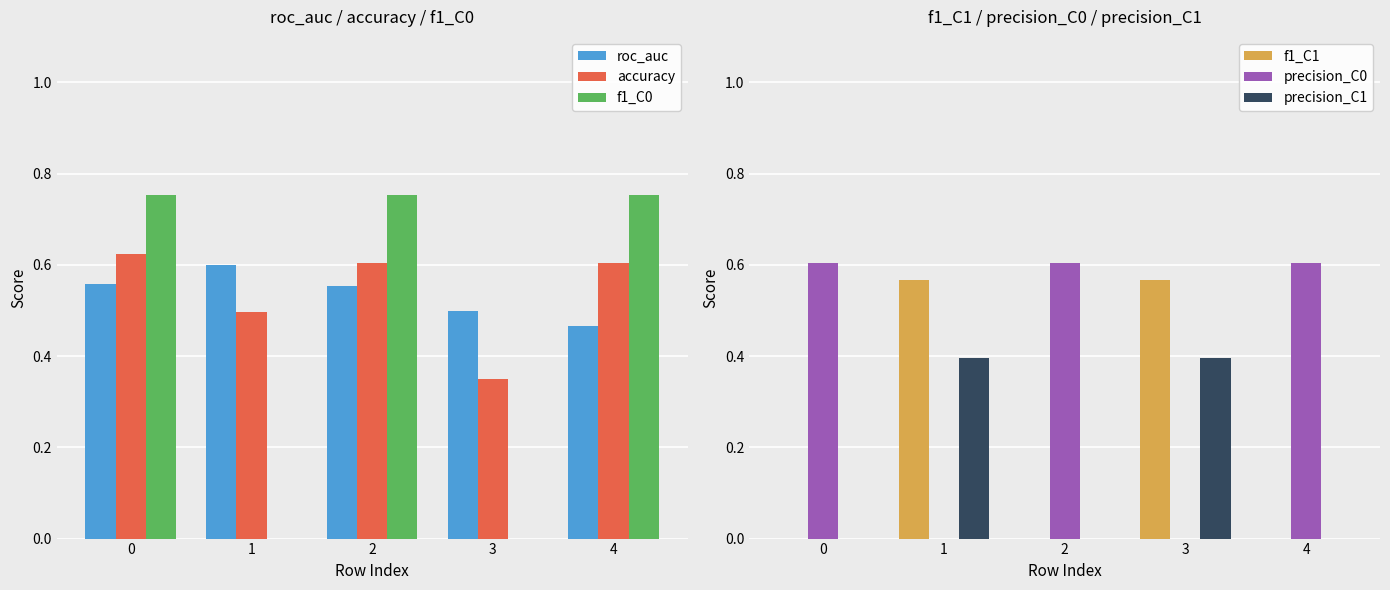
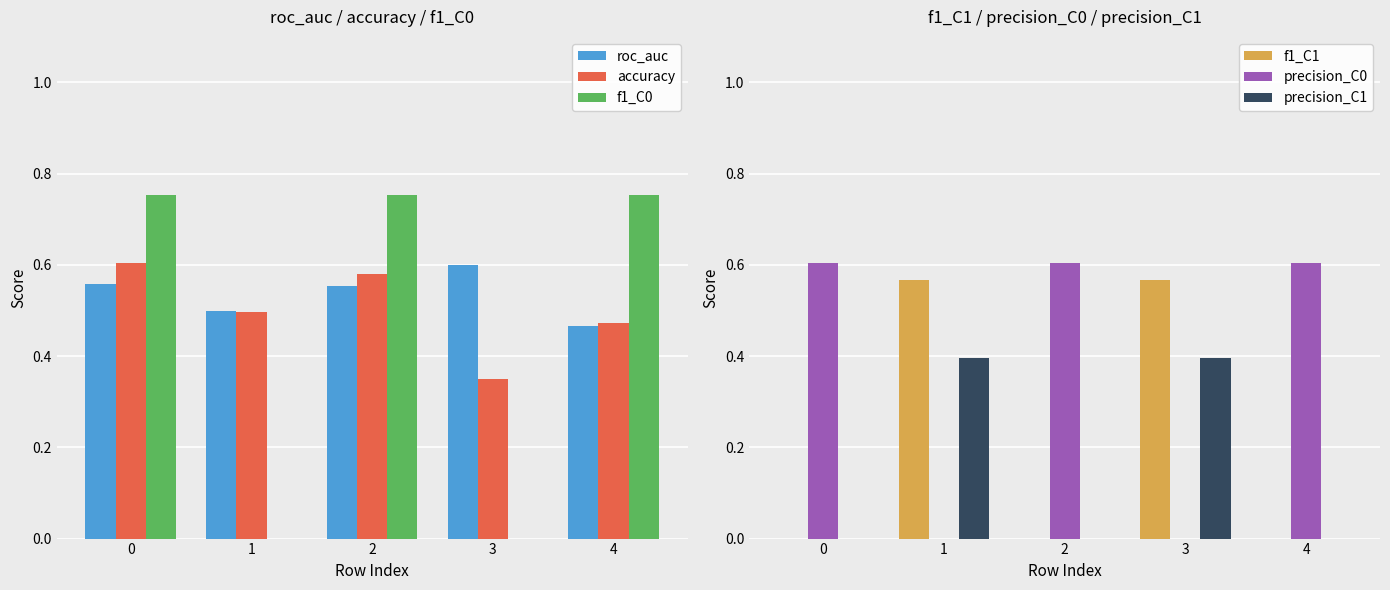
  {
    "roc_auc / accuracy / f1_C0": {
      "roc_auc": {
        "0": 0.56,
-       "1": 0.6,
+       "1": 0.5,
        "2": 0.55,
-       "3": 0.5,
+       "3": 0.6,
        "4": 0.47
      },
      "accuracy": {
-       "0": 0.62,
+       "0": 0.60,
        "1": 0.50,
-       "2": 0.60,
+       "2": 0.58,
        "3": 0.35,
-       "4": 0.60
+       "4": 0.47
      },
      "f1_C0": {
        "0": 0.75,
        "1": 0.00,
        "2": 0.75,
        "3": 0.00,
        "4": 0.75
      }
    },
    "f1_C1 / precision_C0 / precision_C1": {
      "f1_C1": {
        "0": 0.00,
        "1": 0.57,
        "2": 0.00,
        "3": 0.57,
        "4": 0.00
      },
      "precision_C0": {
        "0": 0.60,
        "1": 0.00,
        "2": 0.60,
        "3": 0.00,
        "4": 0.60
      },
      "precision_C1": {
        "0": 0.00,
        "1": 0.40,
        "2": 0.00,
        "3": 0.40,
        "4": 0.00
      }
    }
  }
